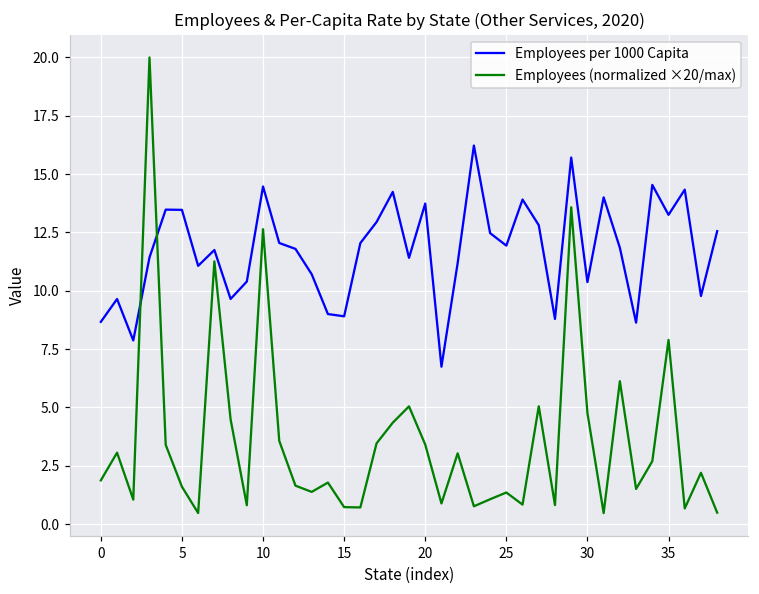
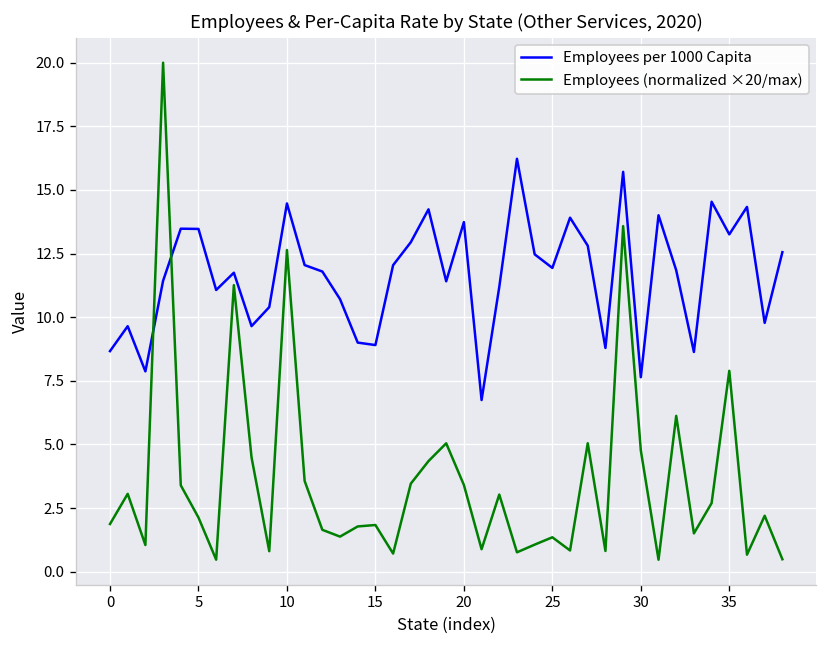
  {
    "Employees per 1000 Capita": {
      "0": 8.7,
      "5": 13.5,
      "10": 14.5,
      "15": 8.9,
      "20": 13.7,
      "25": 11.9,
-     "30": 10.4,
+     "30": 7.6,
      "35": 13.3
    },
    "Employees (normalized ×20/max)": {
      "0": 1.9,
-     "5": 1.6,
+     "5": 2.1,
      "10": 12.6,
-     "15": 0.7,
+     "15": 1.8,
      "20": 3.4,
      "25": 1.4,
      "30": 4.8,
      "35": 7.9
    }
  }
